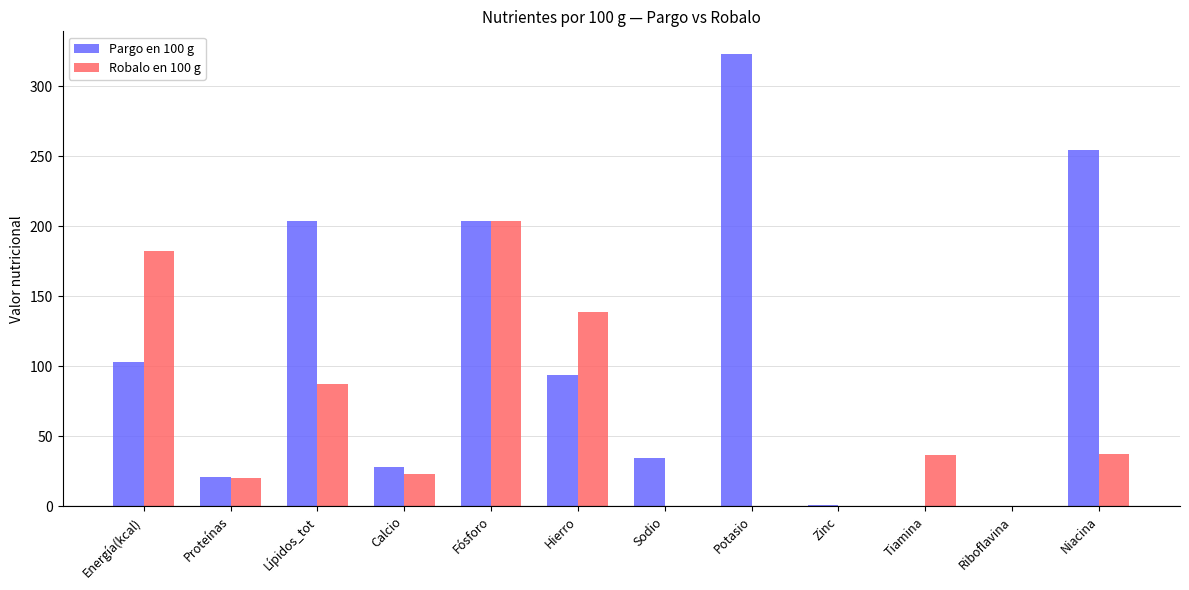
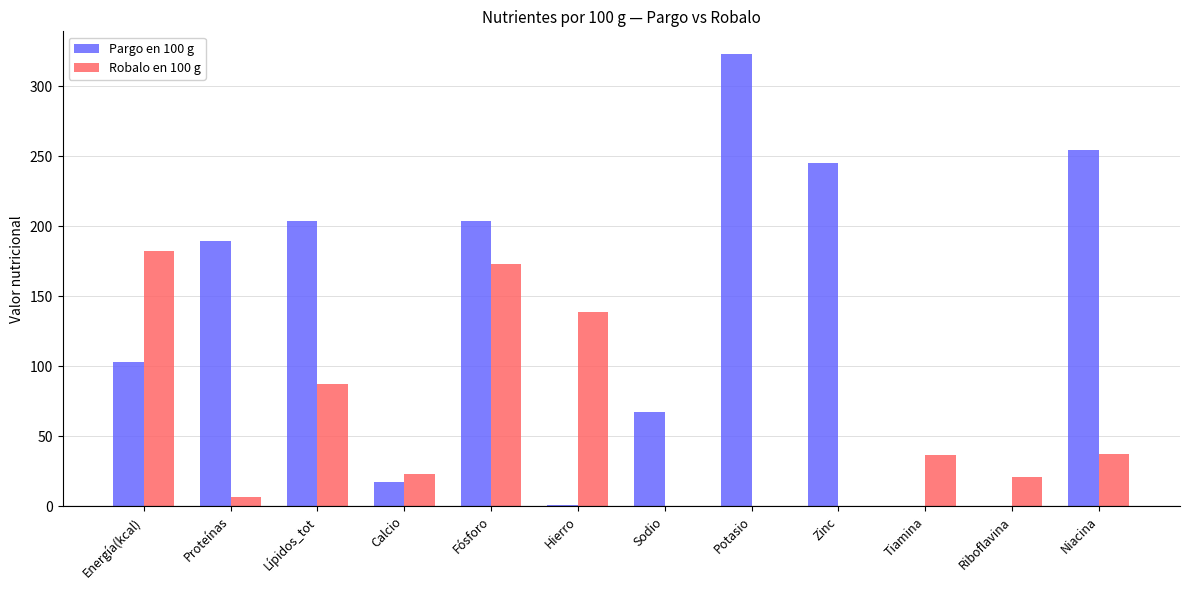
  {
    "Pargo en 100 g": {
      "Energía(kcal)": 103,
-     "Proteínas": 21,
+     "Proteínas": 189,
      "Lípidos_tot": 203,
-     "Calcio": 28,
+     "Calcio": 17,
      "Fósforo": 204,
-     "Hierro": 94,
-     "Sodio": 35,
+     "Hierro": 1,
+     "Sodio": 67,
      "Potasio": 323,
-     "Zinc": 1,
+     "Zinc": 245,
      "Niacina": 255
    },
    "Robalo en 100 g": {
      "Energía(kcal)": 182,
-     "Proteínas": 20,
+     "Proteínas": 7,
      "Lípidos_tot": 87,
      "Calcio": 23,
-     "Fósforo": 204,
+     "Fósforo": 173,
      "Hierro": 139,
      "Sodio": 0,
      "Potasio": 0,
      "Zinc": 0,
      "Tiamina": 36,
-     "Riboflavina": 0,
+     "Riboflavina": 21,
      "Niacina": 37
    }
  }
